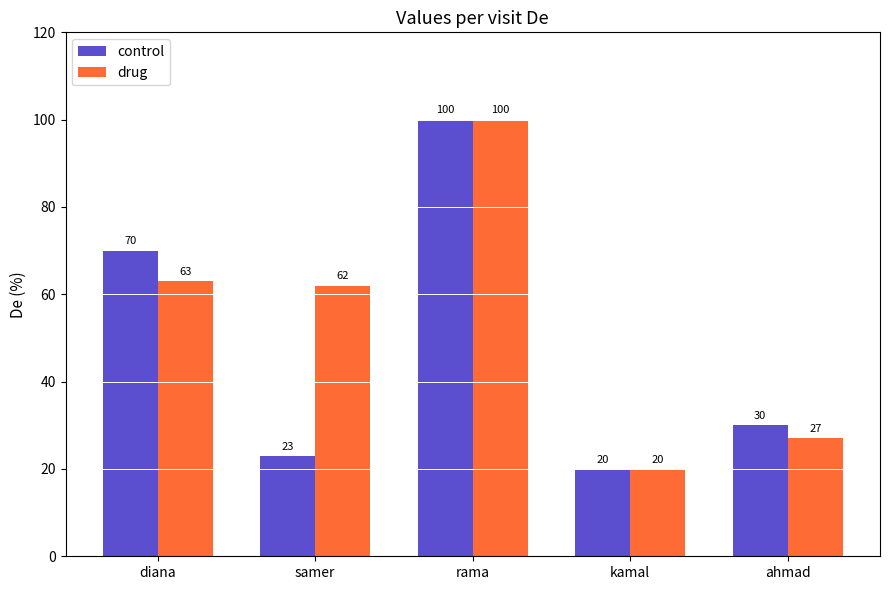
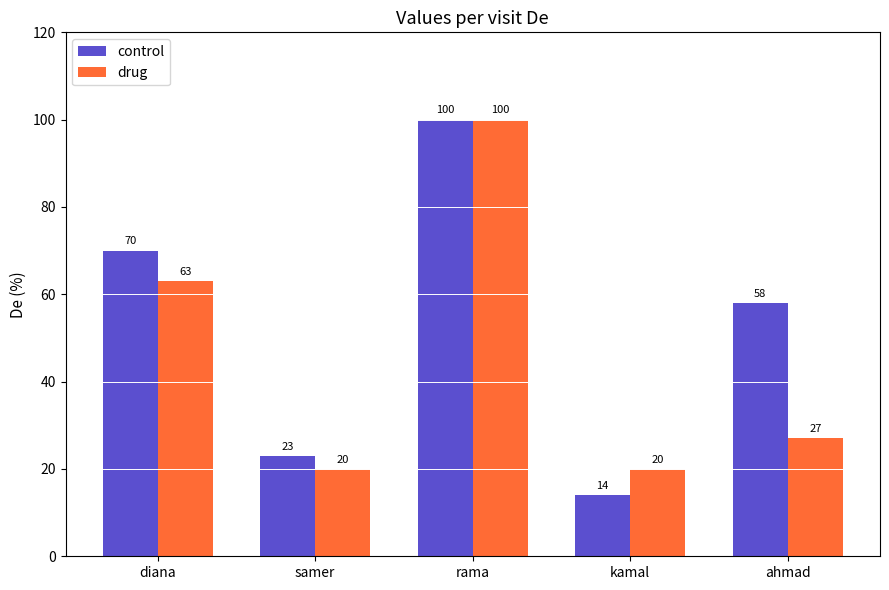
  {
    "control": {
      "diana": 70,
      "samer": 23,
      "rama": 100,
-     "kamal": 20,
-     "ahmad": 30
+     "kamal": 14,
+     "ahmad": 58
    },
    "drug": {
      "diana": 63,
-     "samer": 62,
+     "samer": 20,
      "rama": 100,
      "kamal": 20,
      "ahmad": 27
    }
  }
